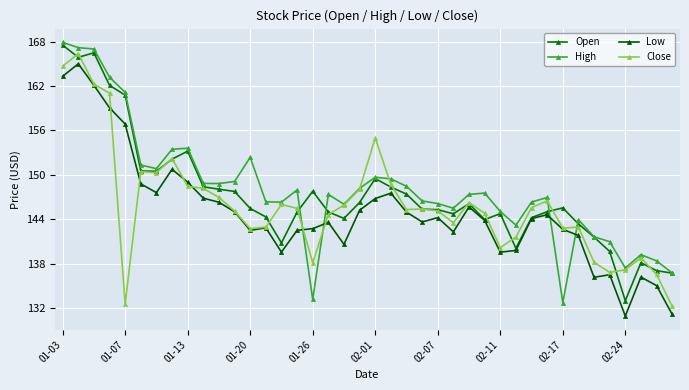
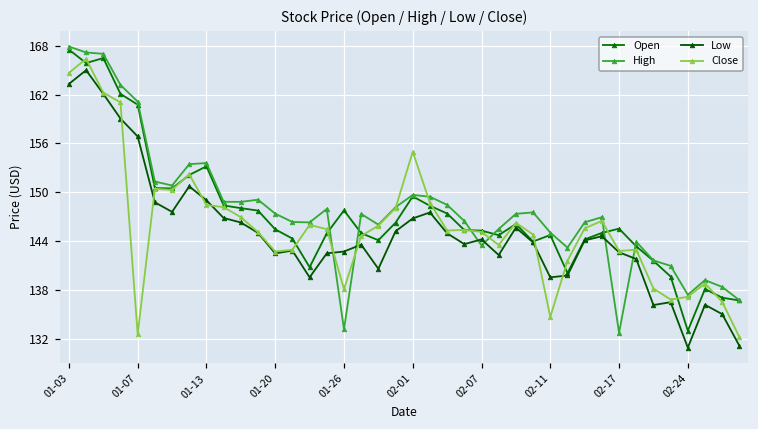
  {
    "High": {
      "01-03": 168,
      "01-07": 161,
      "01-13": 154,
-     "01-20": 152,
+     "01-20": 147,
      "01-26": 133,
-     "02-07": 146,
+     "02-07": 143,
      "02-17": 133
    },
    "Close": {
      "01-03": 165,
      "01-07": 133,
      "01-13": 148,
      "01-26": 138,
      "02-01": 155,
-     "02-11": 140
+     "02-11": 135
    }
  }
